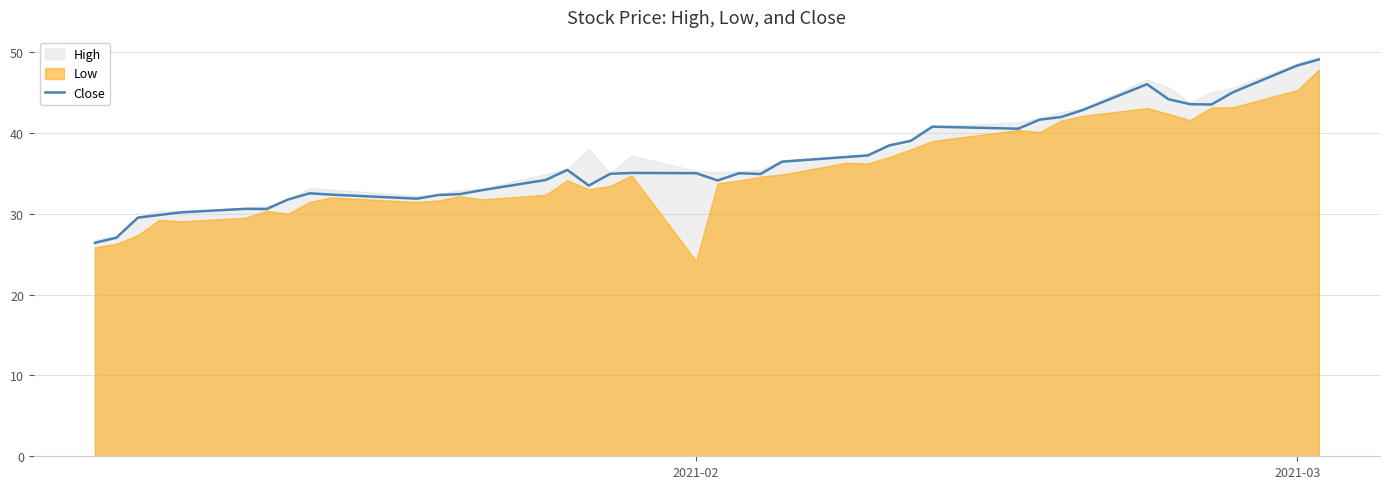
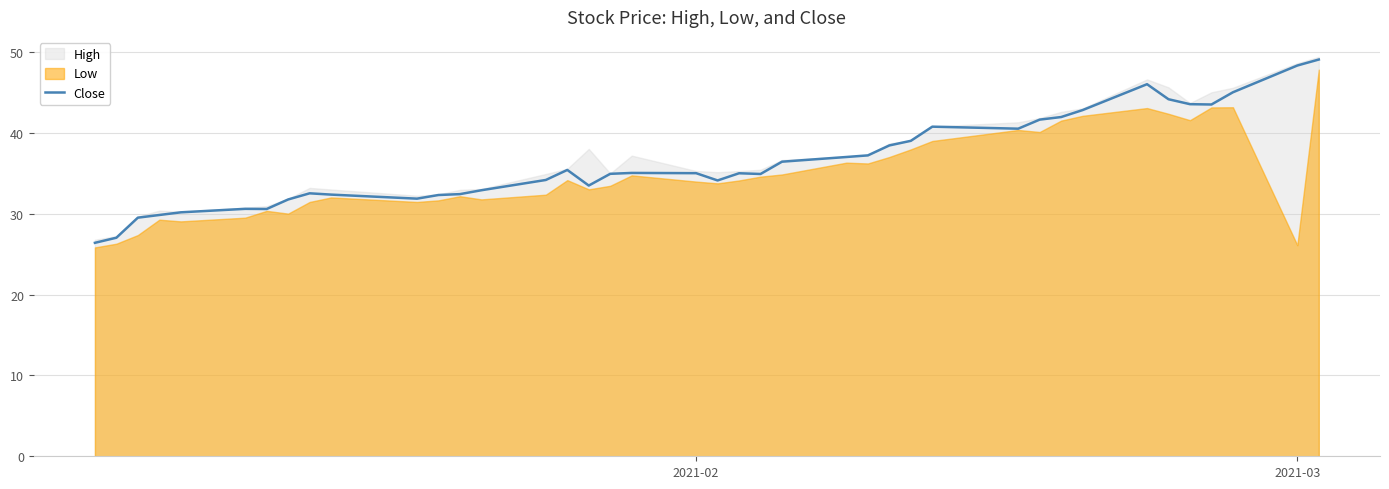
  {
    "Low": {
-     "2021-02": 24,
-     "2021-03": 45
+     "2021-02": 34,
+     "2021-03": 26
    }
  }
